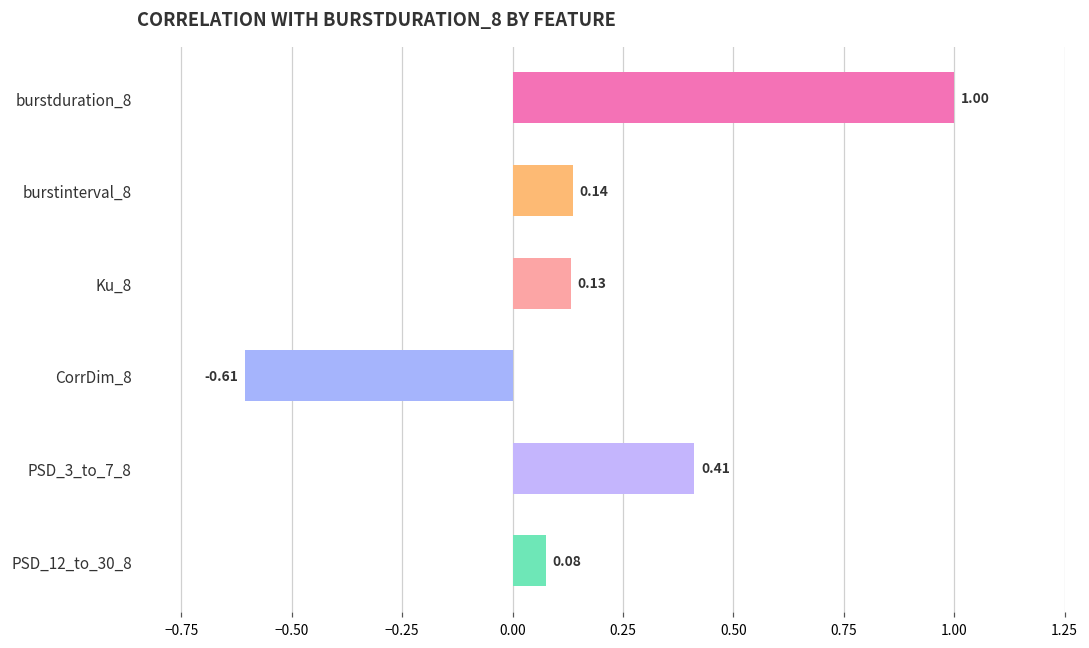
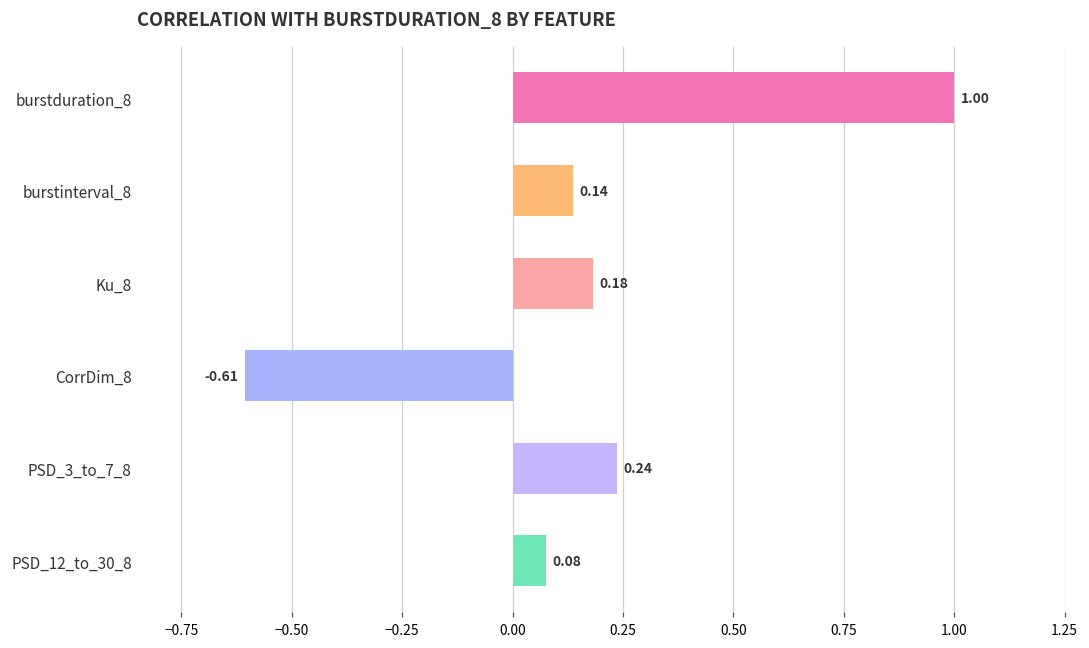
  {
    "burstduration_8": 1.00,
    "burstinterval_8": 0.14,
-   "Ku_8": 0.13,
+   "Ku_8": 0.18,
    "CorrDim_8": -0.61,
-   "PSD_3_to_7_8": 0.41,
+   "PSD_3_to_7_8": 0.24,
    "PSD_12_to_30_8": 0.08
  }
